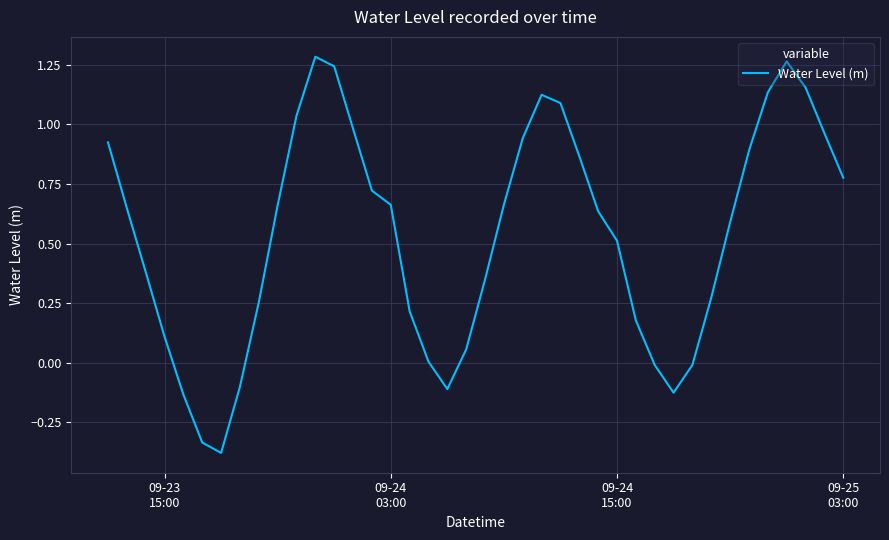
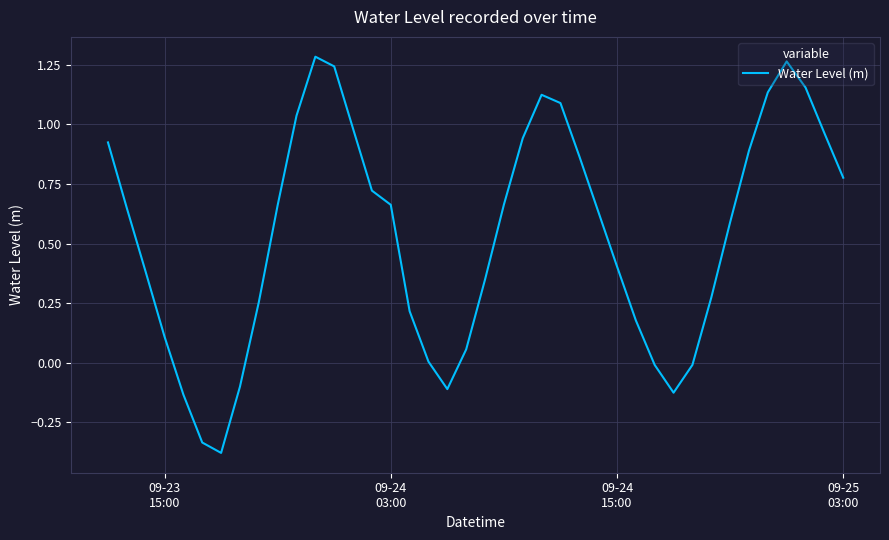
  {
    "09-23 15:00": 0.11,
    "09-24 03:00": 0.66,
-   "09-24 15:00": 0.51,
+   "09-24 15:00": 0.40,
    "09-25 03:00": 0.78
  }
